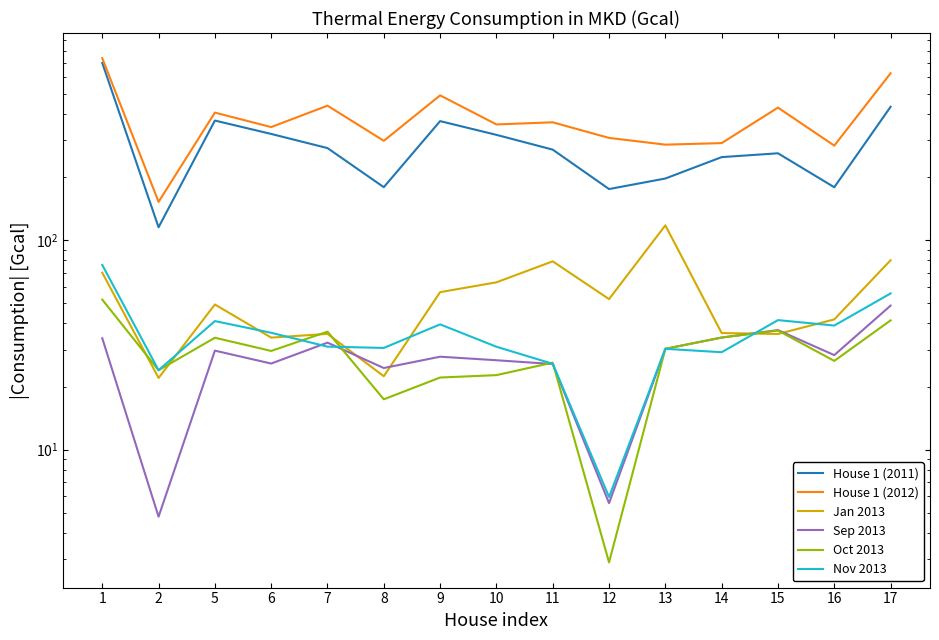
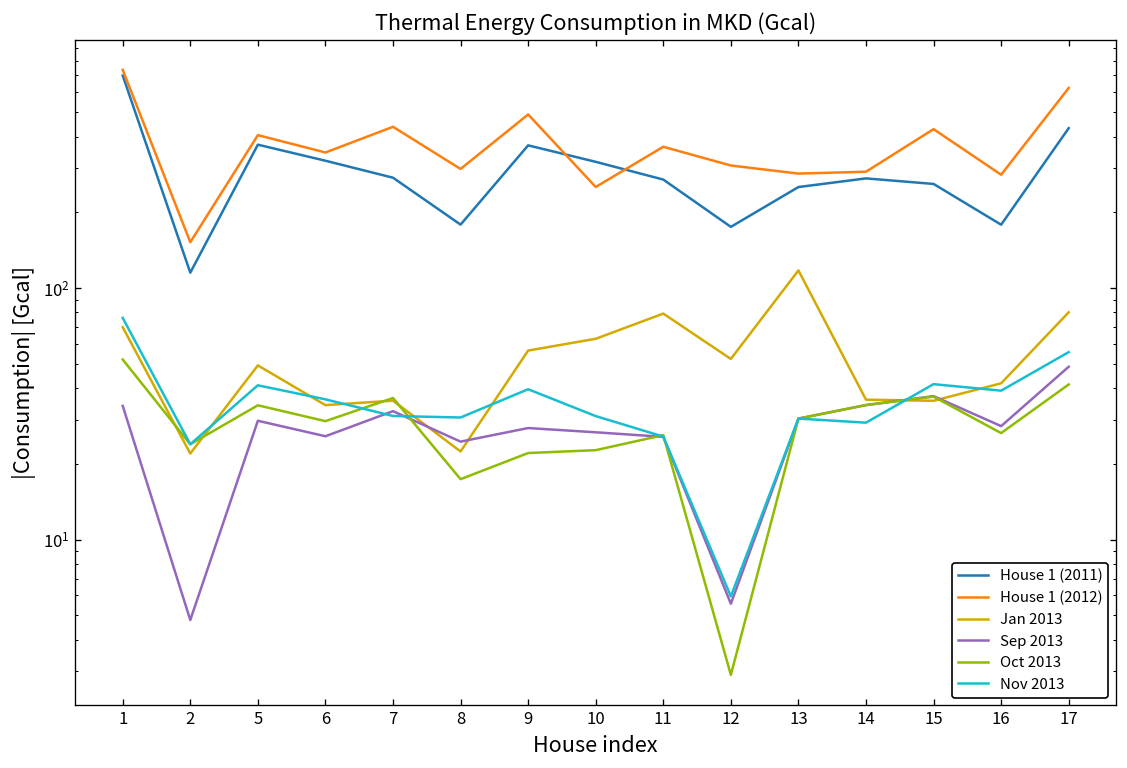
  {
    "House 1 (2011)": {
      "1": 700,
      "2": 120,
      "5": 370,
      "6": 320,
      "7": 270,
      "8": 180,
      "9": 370,
      "10": 320,
      "11": 270,
      "12": 180,
-     "13": 200,
-     "14": 250,
+     "13": 250,
+     "14": 270,
      "15": 260,
      "16": 180,
      "17": 430
    },
    "House 1 (2012)": {
      "1": 740,
      "2": 150,
      "5": 410,
      "6": 350,
      "7": 440,
      "8": 300,
      "9": 490,
-     "10": 360,
+     "10": 250,
      "11": 360,
      "12": 310,
      "13": 290,
      "14": 290,
      "15": 430,
      "16": 280,
      "17": 620
    },
    "Jan 2013": {
      "1": 70,
      "2": 22,
      "5": 49,
      "6": 34,
      "8": 22,
      "9": 56,
      "10": 63,
      "11": 79,
      "12": 52,
      "13": 120,
      "14": 36,
      "15": 36,
      "16": 42,
      "17": 80
    },
    "Sep 2013": {
      "1": 34,
      "2": 4.8,
      "5": 30,
      "6": 26,
      "7": 32,
      "8": 25,
      "9": 28,
      "10": 27,
      "12": 5.6,
      "16": 28,
      "17": 49
    },
    "Oct 2013": {
      "1": 52,
      "5": 34,
      "6": 30,
      "8": 17,
      "9": 22,
      "10": 23,
      "12": 2.9,
      "16": 27,
      "17": 41
    },
    "Nov 2013": {
      "1": 76,
      "5": 41,
      "6": 36,
      "7": 31,
      "8": 31,
      "9": 40,
      "10": 31,
      "12": 6,
      "14": 29,
      "15": 42,
      "16": 39,
      "17": 56
    }
  }
